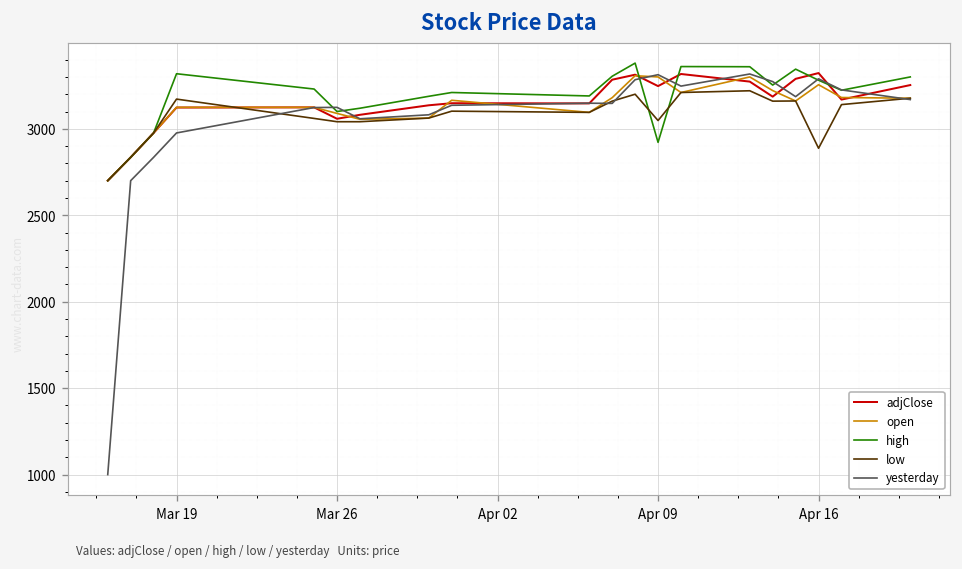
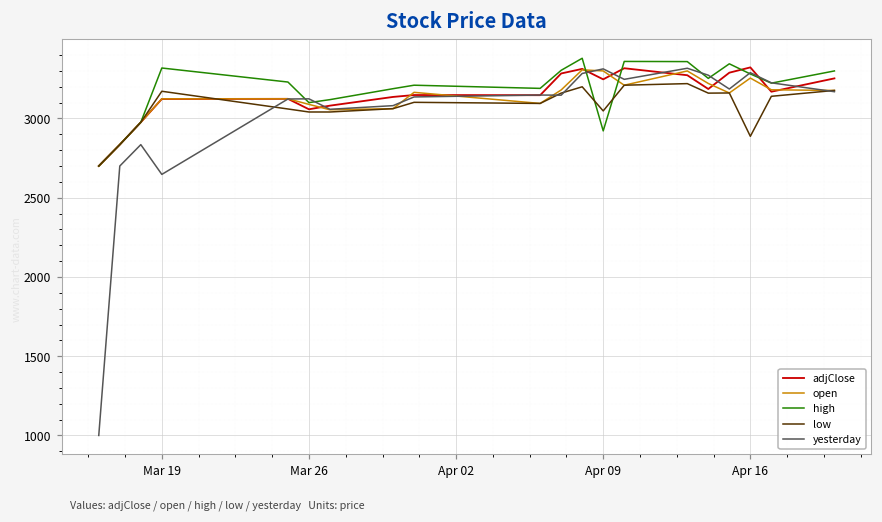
  {
    "adjClose": {
      "Apr 09": 3250,
      "Apr 16": 3320
    },
    "open": {
      "Apr 16": 3260
    },
    "high": {
      "Mar 19": 3320,
      "Apr 09": 2920
    },
    "low": {
      "Mar 19": 3170,
      "Apr 09": 3050,
      "Apr 16": 2890
    },
    "yesterday": {
-     "Mar 19": 2980,
+     "Mar 19": 2650,
      "Mar 26": 3120
    }
  }
